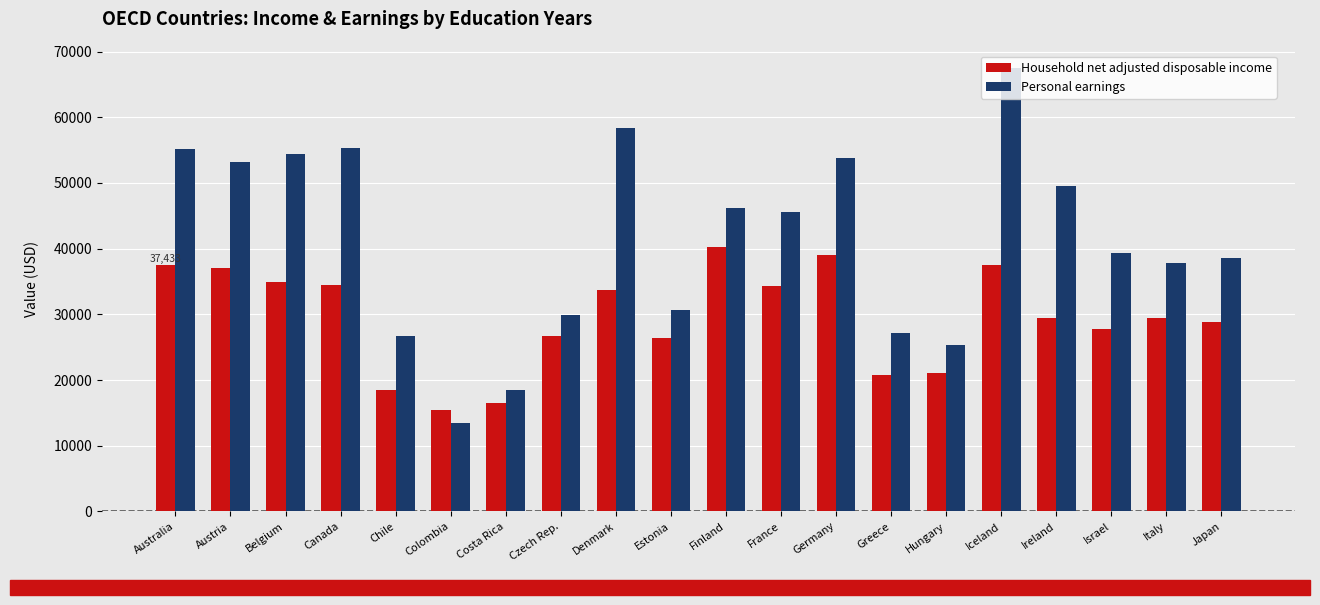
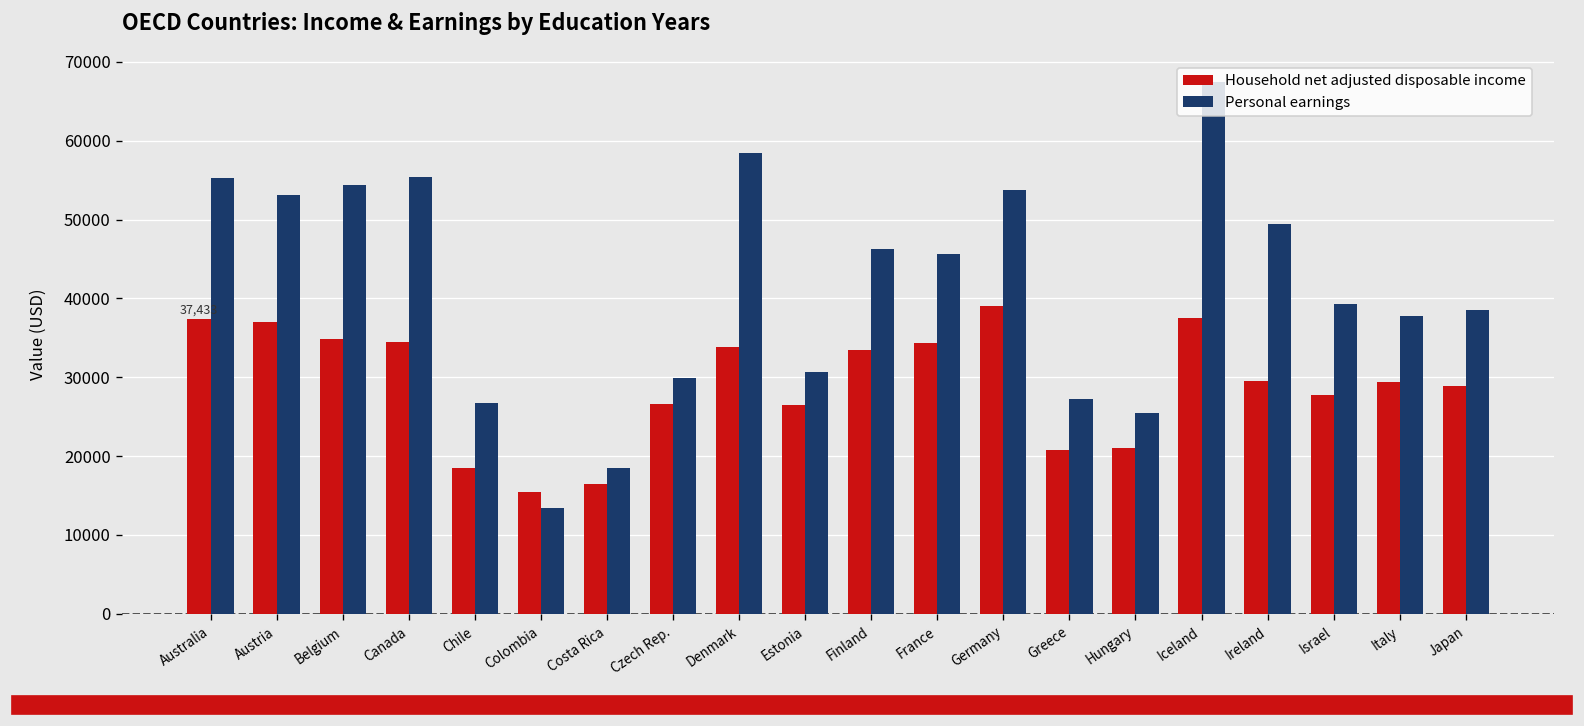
  {
    "Household net adjusted disposable income": {
      "Austria": 37000,
      "Belgium": 35000,
      "Canada": 34000,
      "Chile": 18000,
      "Colombia": 15000,
      "Costa Rica": 17000,
      "Czech Rep.": 27000,
      "Denmark": 34000,
      "Estonia": 26000,
-     "Finland": 40000,
+     "Finland": 33000,
      "France": 34000,
      "Germany": 39000,
      "Greece": 21000,
      "Hungary": 21000,
      "Iceland": 38000,
      "Ireland": 29000,
      "Israel": 28000,
      "Italy": 29000,
      "Japan": 29000
    },
    "Personal earnings": {
      "Australia": 55000,
      "Austria": 53000,
      "Belgium": 54000,
      "Canada": 55000,
      "Chile": 27000,
      "Colombia": 13000,
      "Costa Rica": 19000,
      "Czech Rep.": 30000,
      "Denmark": 58000,
      "Estonia": 31000,
      "Finland": 46000,
      "France": 46000,
      "Germany": 54000,
      "Greece": 27000,
      "Hungary": 25000,
      "Ireland": 49000,
      "Israel": 39000,
      "Italy": 38000,
      "Japan": 39000
    }
  }
